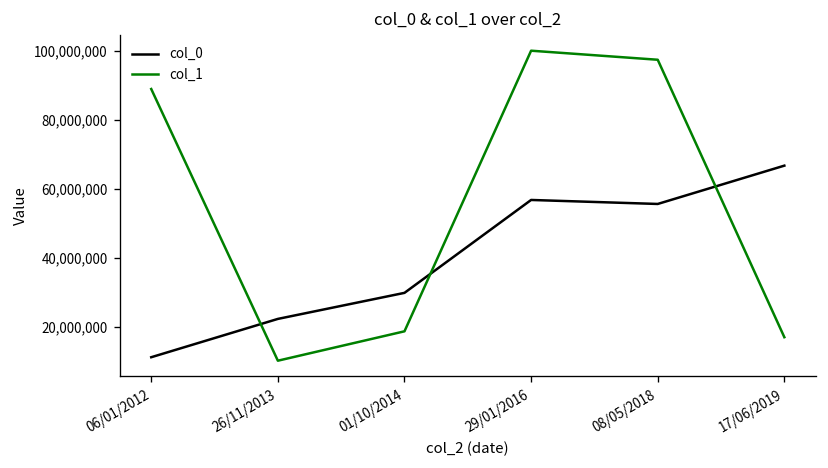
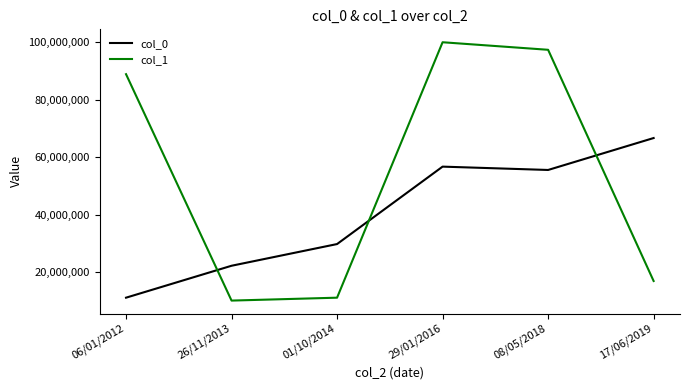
  {
    "col_0": {
      "06/01/2012": "11,000,000",
      "26/11/2013": "22,000,000",
      "01/10/2014": "30,000,000",
      "29/01/2016": "57,000,000",
      "08/05/2018": "56,000,000",
      "17/06/2019": "67,000,000"
    },
    "col_1": {
      "06/01/2012": "89,000,000",
      "26/11/2013": "10,000,000",
-     "01/10/2014": "19,000,000",
+     "01/10/2014": "11,000,000",
      "29/01/2016": "100,000,000",
      "08/05/2018": "97,000,000",
      "17/06/2019": "17,000,000"
    }
  }
